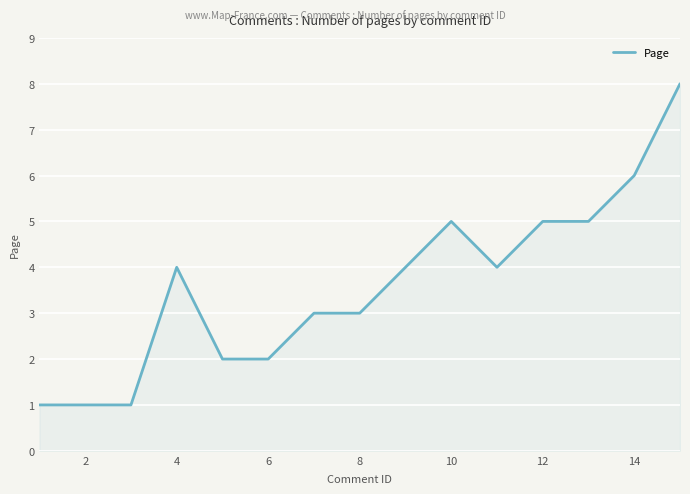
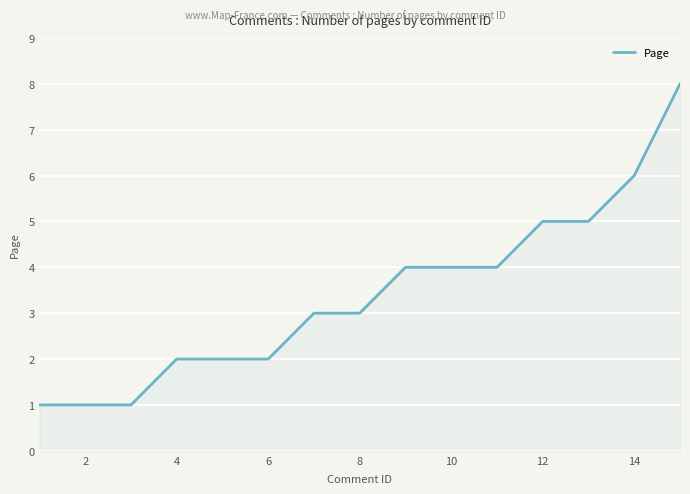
  {
    "2": 1,
-   "4": 4,
+   "4": 2,
    "6": 2,
    "8": 3,
-   "10": 5,
+   "10": 4,
    "12": 5,
    "14": 6
  }
